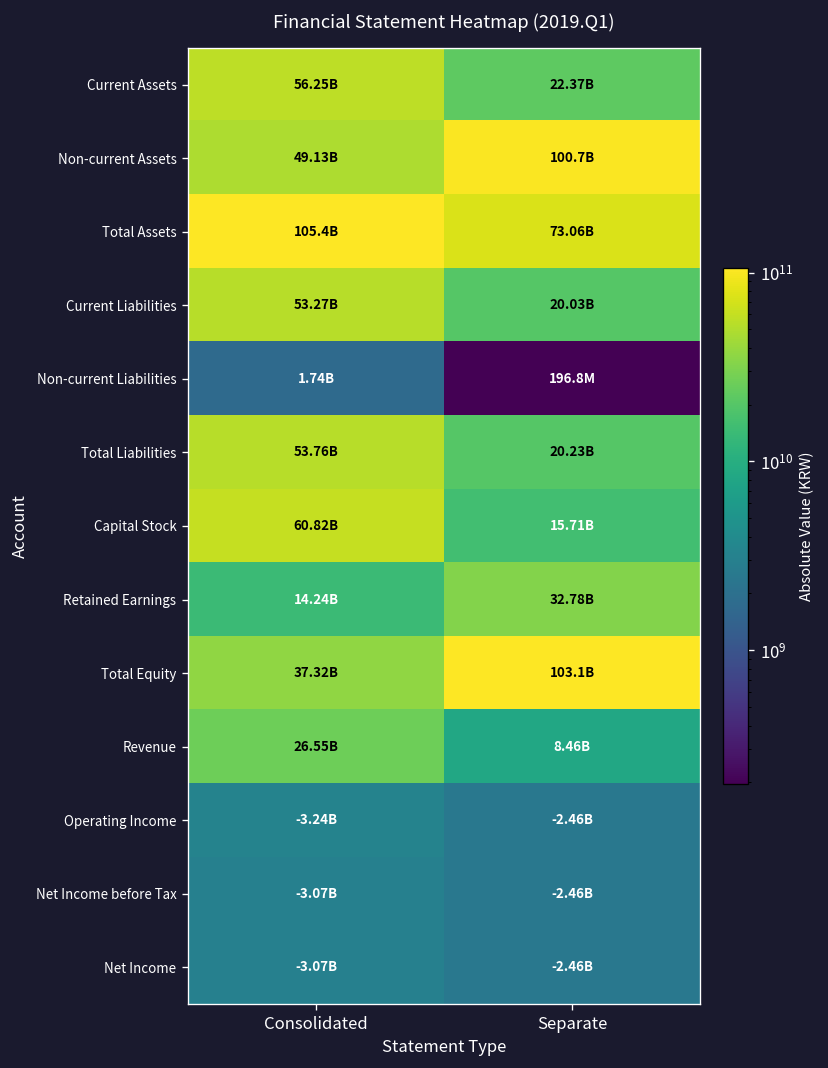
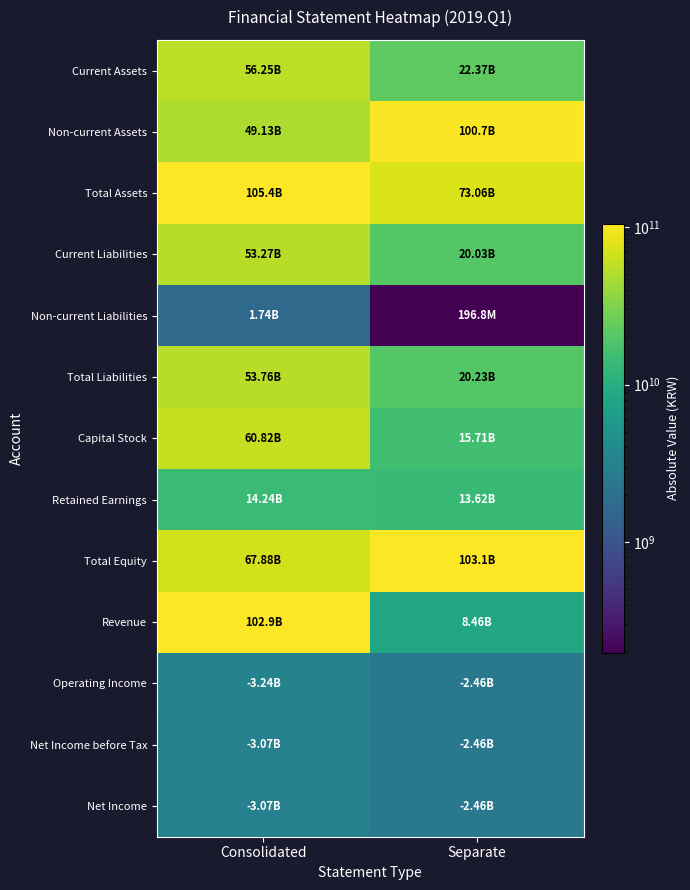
  {
    "Current Assets": {
      "Consolidated": "56.25B",
      "Separate": "22.37B"
    },
    "Non-current Assets": {
      "Consolidated": "49.13B",
      "Separate": "100.7B"
    },
    "Total Assets": {
      "Consolidated": "105.4B",
      "Separate": "73.06B"
    },
    "Current Liabilities": {
      "Consolidated": "53.27B",
      "Separate": "20.03B"
    },
    "Non-current Liabilities": {
      "Consolidated": "1.74B",
      "Separate": "196.8M"
    },
    "Total Liabilities": {
      "Consolidated": "53.76B",
      "Separate": "20.23B"
    },
    "Capital Stock": {
      "Consolidated": "60.82B",
      "Separate": "15.71B"
    },
    "Retained Earnings": {
      "Consolidated": "14.24B",
-     "Separate": "32.78B"
+     "Separate": "13.62B"
    },
    "Total Equity": {
-     "Consolidated": "37.32B",
+     "Consolidated": "67.88B",
      "Separate": "103.1B"
    },
    "Revenue": {
-     "Consolidated": "26.55B",
+     "Consolidated": "102.9B",
      "Separate": "8.46B"
    },
    "Operating Income": {
      "Consolidated": "-3.24B",
      "Separate": "-2.46B"
    },
    "Net Income before Tax": {
      "Consolidated": "-3.07B",
      "Separate": "-2.46B"
    },
    "Net Income": {
      "Consolidated": "-3.07B",
      "Separate": "-2.46B"
    }
  }
